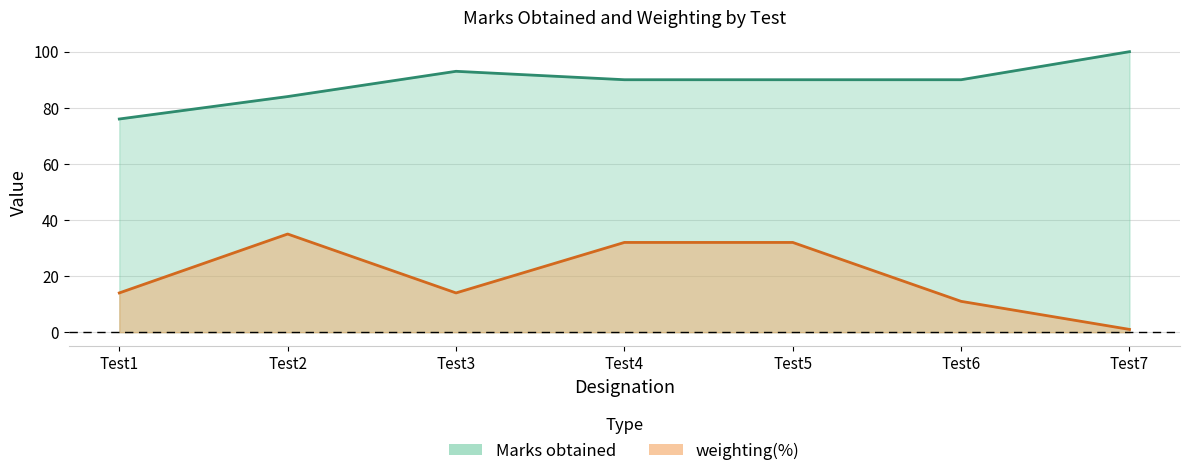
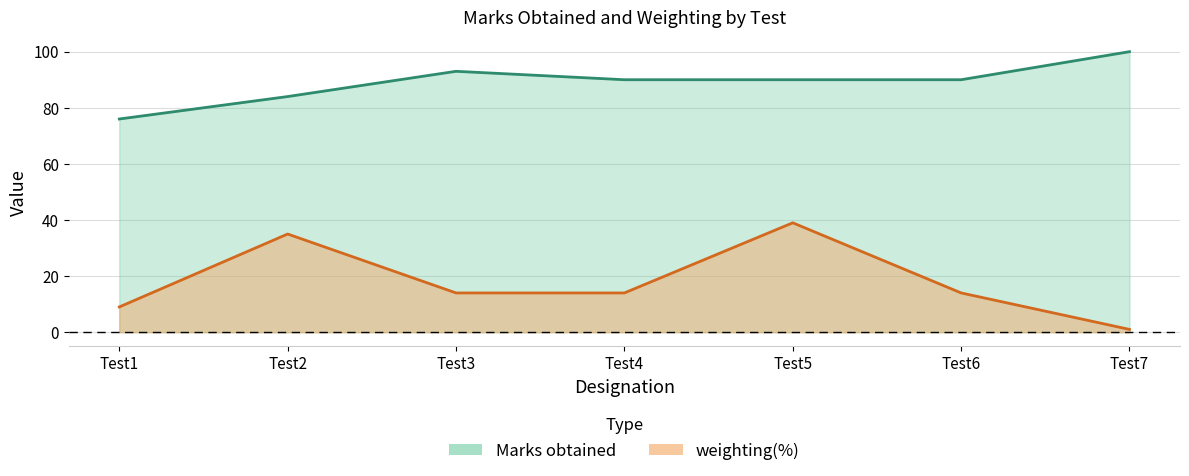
  {
    "Marks obtained": {
      "Test1": 76,
      "Test2": 84,
      "Test3": 93,
      "Test4": 90,
      "Test5": 90,
      "Test6": 90,
      "Test7": 100
    },
    "weighting(%)": {
-     "Test1": 14,
+     "Test1": 9,
      "Test2": 35,
      "Test3": 14,
-     "Test4": 32,
-     "Test5": 32,
-     "Test6": 11,
+     "Test4": 14,
+     "Test5": 39,
+     "Test6": 14,
      "Test7": 1
    }
  }
